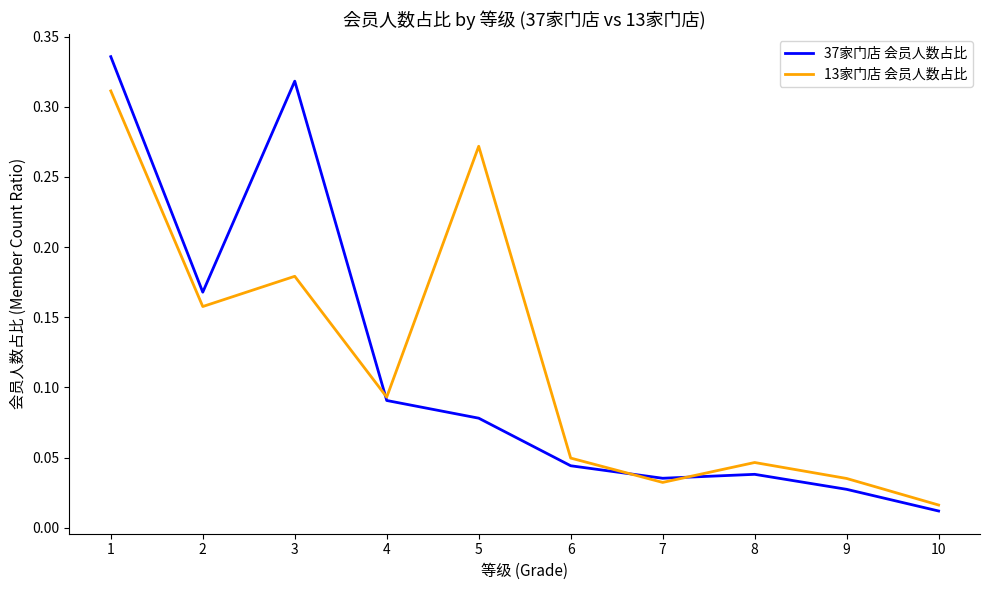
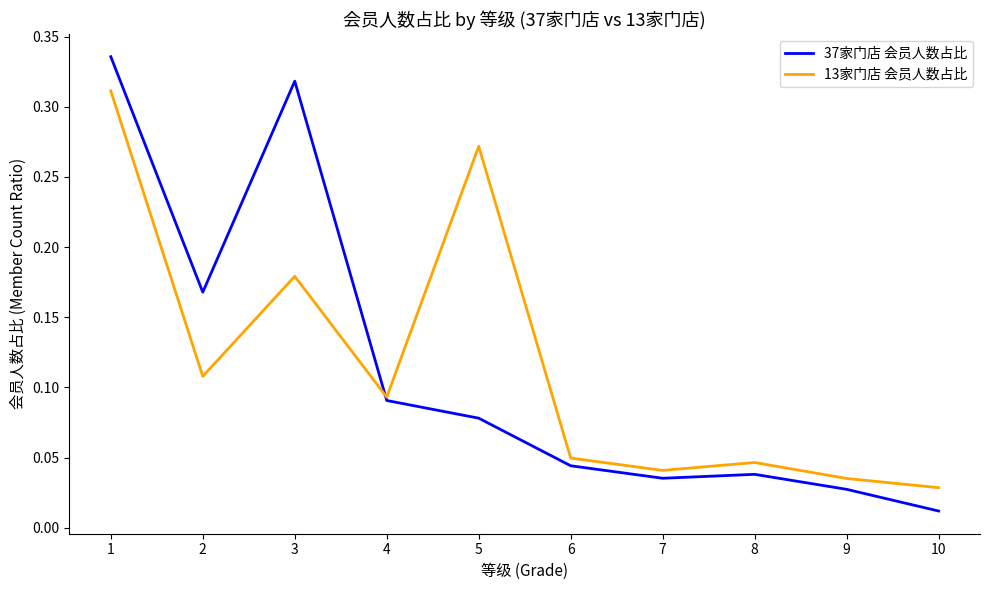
  {
    "37家门店 会员人数占比": {
      "1": 0.336,
      "2": 0.168,
      "3": 0.318,
      "4": 0.091,
      "5": 0.078,
      "6": 0.044,
      "7": 0.035,
      "8": 0.038,
      "9": 0.027,
      "10": 0.012
    },
    "13家门店 会员人数占比": {
      "1": 0.311,
-     "2": 0.158,
+     "2": 0.108,
      "3": 0.179,
      "4": 0.093,
      "5": 0.272,
      "6": 0.050,
-     "7": 0.032,
+     "7": 0.041,
      "8": 0.047,
      "9": 0.035,
-     "10": 0.016
+     "10": 0.029
    }
  }
